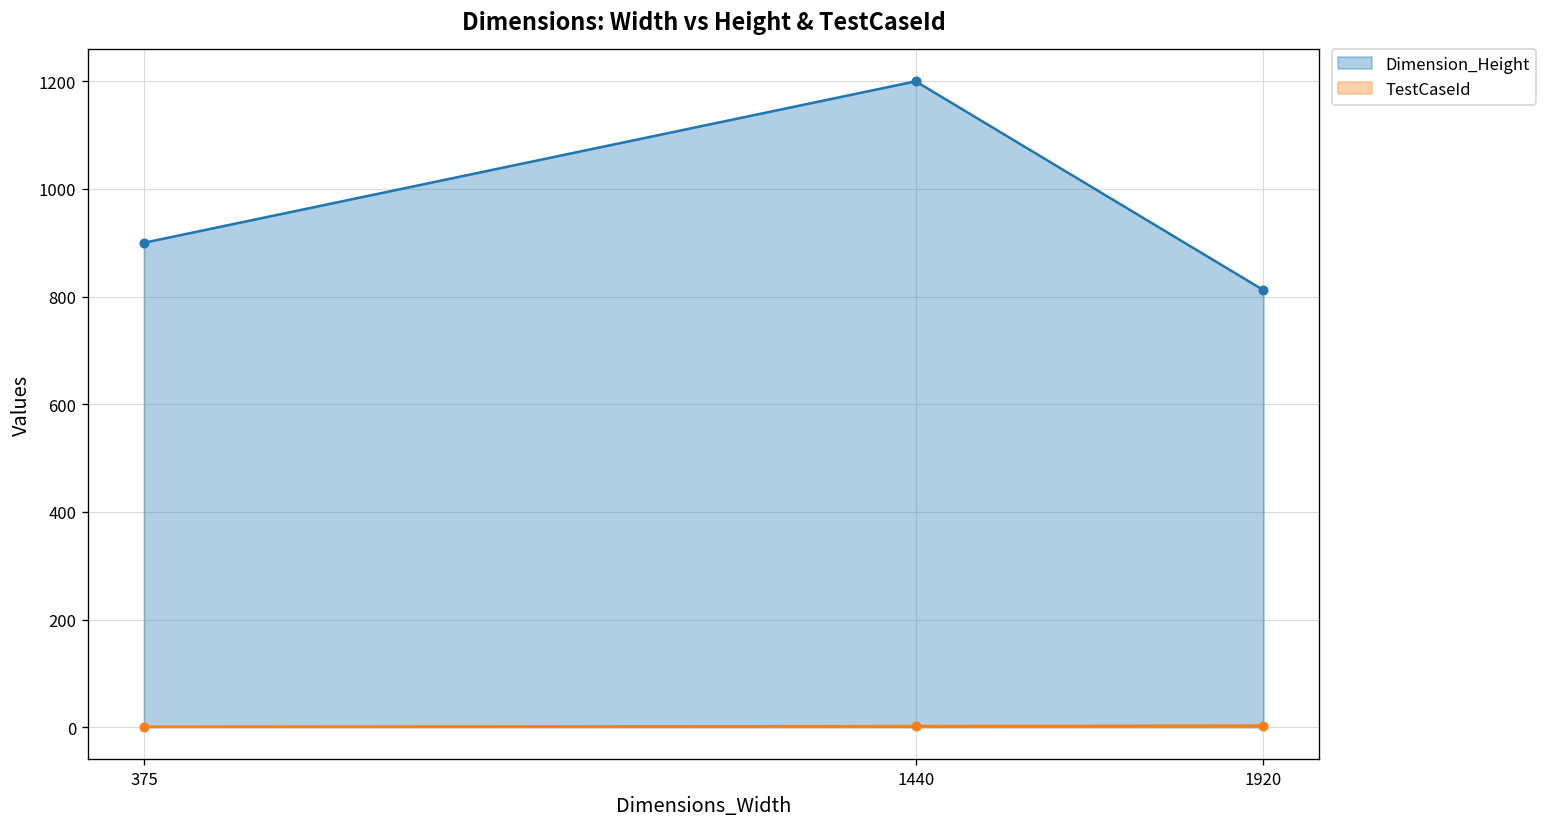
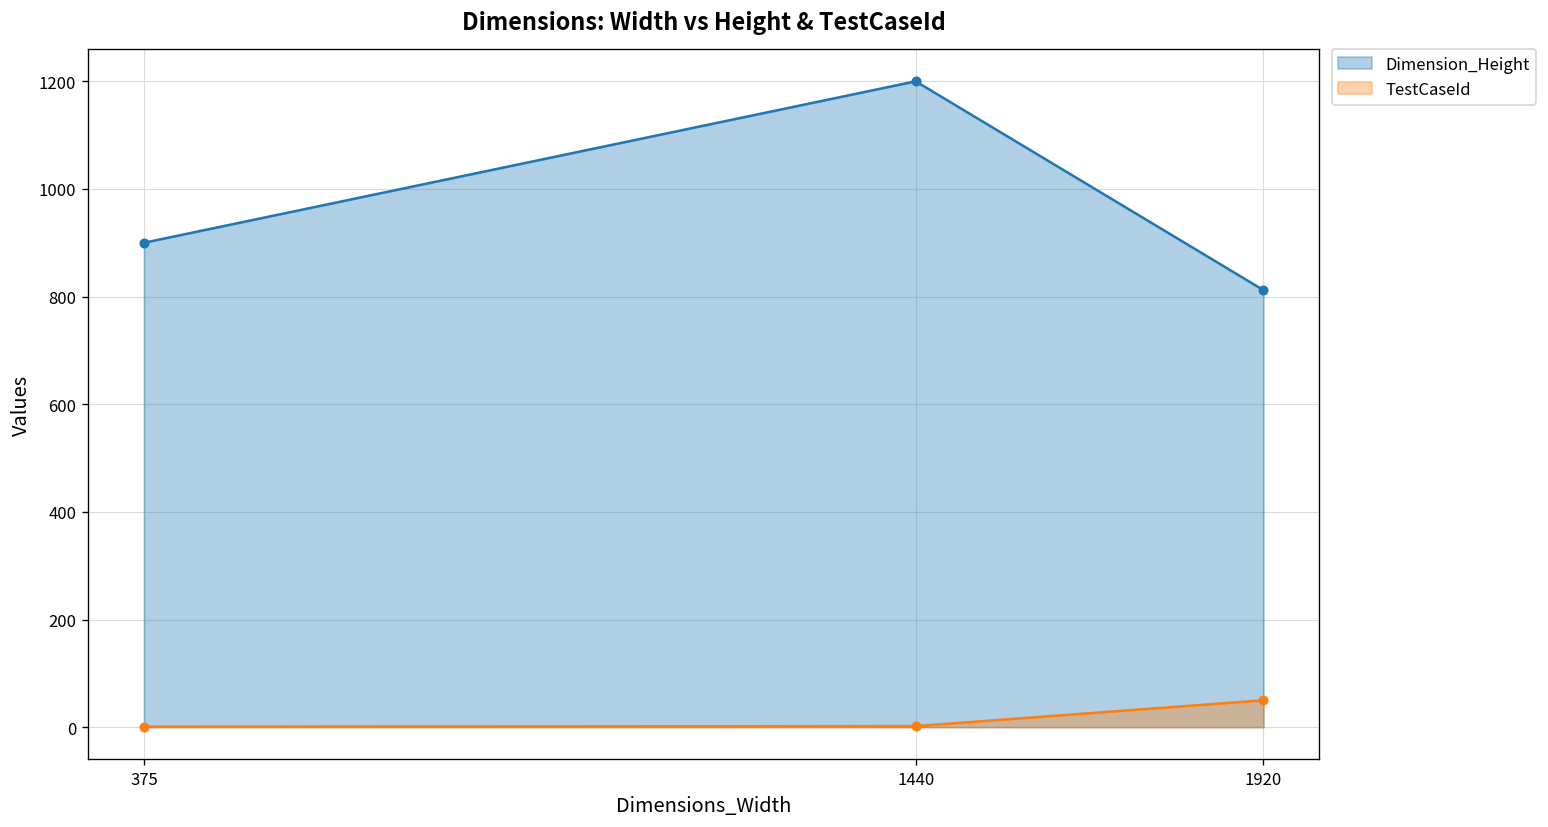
  {
    "Dimension_Height": {
      "375": 900,
      "1440": 1200,
      "1920": 810
    },
    "TestCaseId": {
      "375": 0,
      "1440": 0,
-     "1920": 0
+     "1920": 50
    }
  }
